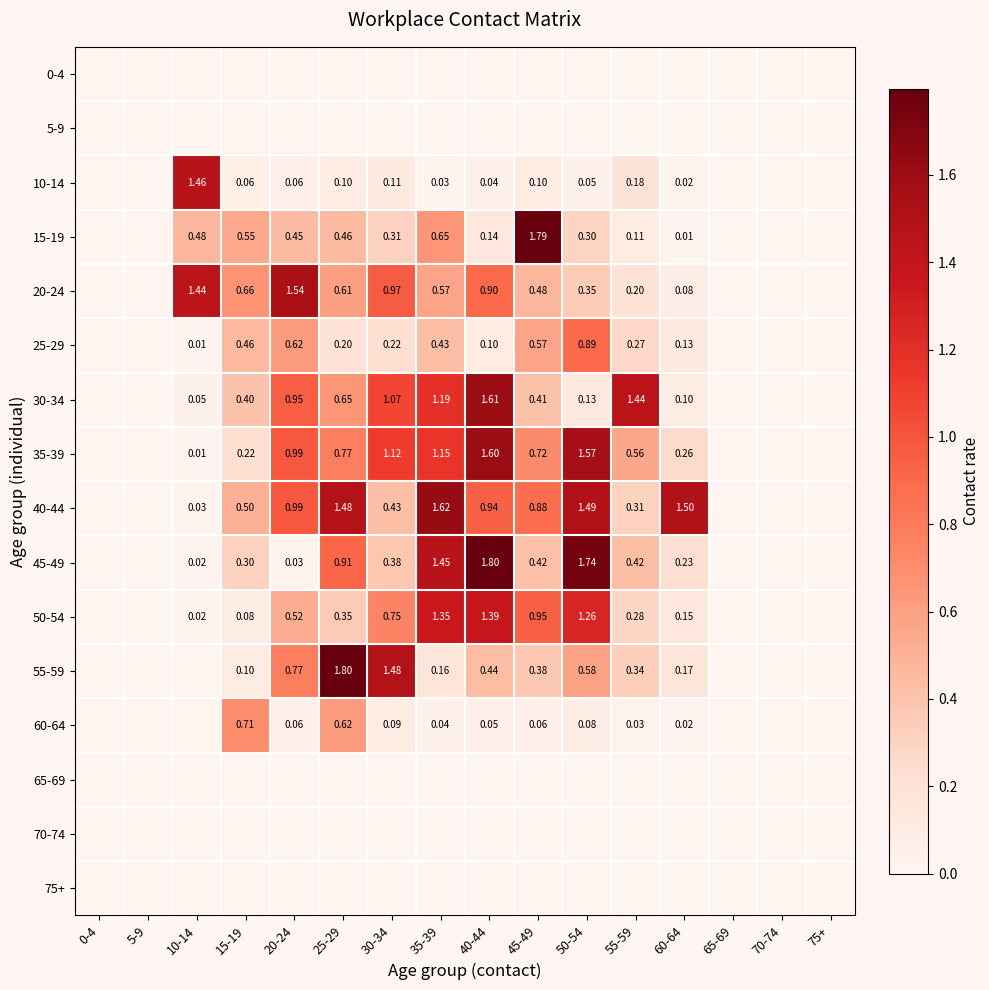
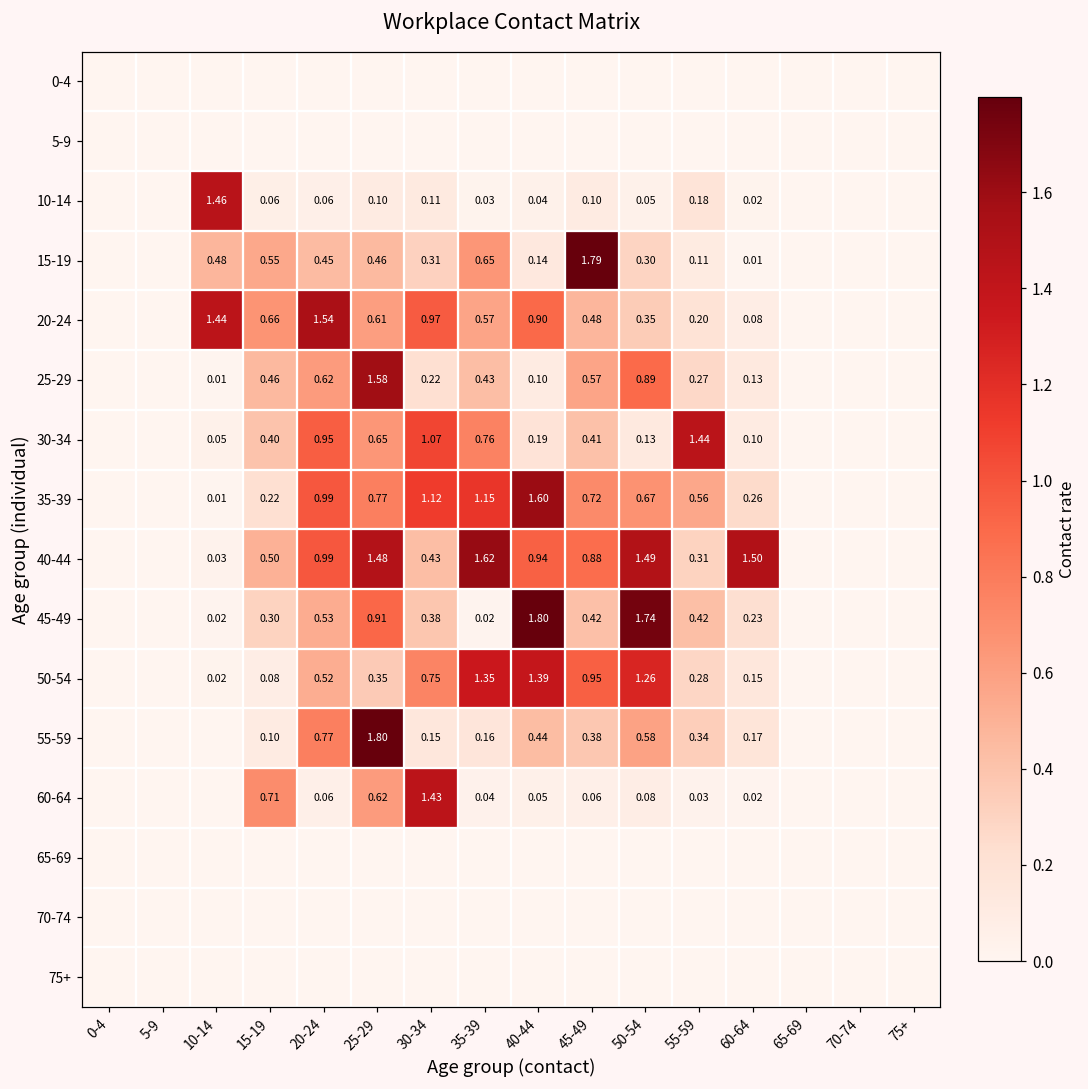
  {
    "10-14": {
      "10-14": 1.46,
      "15-19": 0.06,
      "20-24": 0.06,
      "25-29": 0.10,
      "30-34": 0.11,
      "35-39": 0.03,
      "40-44": 0.04,
      "45-49": 0.10,
      "50-54": 0.05,
      "55-59": 0.18,
      "60-64": 0.02
    },
    "15-19": {
      "10-14": 0.48,
      "15-19": 0.55,
      "20-24": 0.45,
      "25-29": 0.46,
      "30-34": 0.31,
      "35-39": 0.65,
      "40-44": 0.14,
      "45-49": 1.79,
      "50-54": 0.30,
      "55-59": 0.11,
      "60-64": 0.01
    },
    "20-24": {
      "10-14": 1.44,
      "15-19": 0.66,
      "20-24": 1.54,
      "25-29": 0.61,
      "30-34": 0.97,
      "35-39": 0.57,
      "40-44": 0.90,
      "45-49": 0.48,
      "50-54": 0.35,
      "55-59": 0.20,
      "60-64": 0.08
    },
    "25-29": {
      "10-14": 0.01,
      "15-19": 0.46,
      "20-24": 0.62,
-     "25-29": 0.20,
+     "25-29": 1.58,
      "30-34": 0.22,
      "35-39": 0.43,
      "40-44": 0.10,
      "45-49": 0.57,
      "50-54": 0.89,
      "55-59": 0.27,
      "60-64": 0.13
    },
    "30-34": {
      "10-14": 0.05,
      "15-19": 0.40,
      "20-24": 0.95,
      "25-29": 0.65,
      "30-34": 1.07,
-     "35-39": 1.19,
-     "40-44": 1.61,
+     "35-39": 0.76,
+     "40-44": 0.19,
      "45-49": 0.41,
      "50-54": 0.13,
      "55-59": 1.44,
      "60-64": 0.10
    },
    "35-39": {
      "10-14": 0.01,
      "15-19": 0.22,
      "20-24": 0.99,
      "25-29": 0.77,
      "30-34": 1.12,
      "35-39": 1.15,
      "40-44": 1.60,
      "45-49": 0.72,
-     "50-54": 1.57,
+     "50-54": 0.67,
      "55-59": 0.56,
      "60-64": 0.26
    },
    "40-44": {
      "10-14": 0.03,
      "15-19": 0.50,
      "20-24": 0.99,
      "25-29": 1.48,
      "30-34": 0.43,
      "35-39": 1.62,
      "40-44": 0.94,
      "45-49": 0.88,
      "50-54": 1.49,
      "55-59": 0.31,
      "60-64": 1.50
    },
    "45-49": {
      "10-14": 0.02,
      "15-19": 0.30,
-     "20-24": 0.03,
+     "20-24": 0.53,
      "25-29": 0.91,
      "30-34": 0.38,
-     "35-39": 1.45,
+     "35-39": 0.02,
      "40-44": 1.80,
      "45-49": 0.42,
      "50-54": 1.74,
      "55-59": 0.42,
      "60-64": 0.23
    },
    "50-54": {
      "10-14": 0.02,
      "15-19": 0.08,
      "20-24": 0.52,
      "25-29": 0.35,
      "30-34": 0.75,
      "35-39": 1.35,
      "40-44": 1.39,
      "45-49": 0.95,
      "50-54": 1.26,
      "55-59": 0.28,
      "60-64": 0.15
    },
    "55-59": {
      "15-19": 0.10,
      "20-24": 0.77,
      "25-29": 1.80,
-     "30-34": 1.48,
+     "30-34": 0.15,
      "35-39": 0.16,
      "40-44": 0.44,
      "45-49": 0.38,
      "50-54": 0.58,
      "55-59": 0.34,
      "60-64": 0.17
    },
    "60-64": {
      "15-19": 0.71,
      "20-24": 0.06,
      "25-29": 0.62,
-     "30-34": 0.09,
+     "30-34": 1.43,
      "35-39": 0.04,
      "40-44": 0.05,
      "45-49": 0.06,
      "50-54": 0.08,
      "55-59": 0.03,
      "60-64": 0.02
    }
  }
